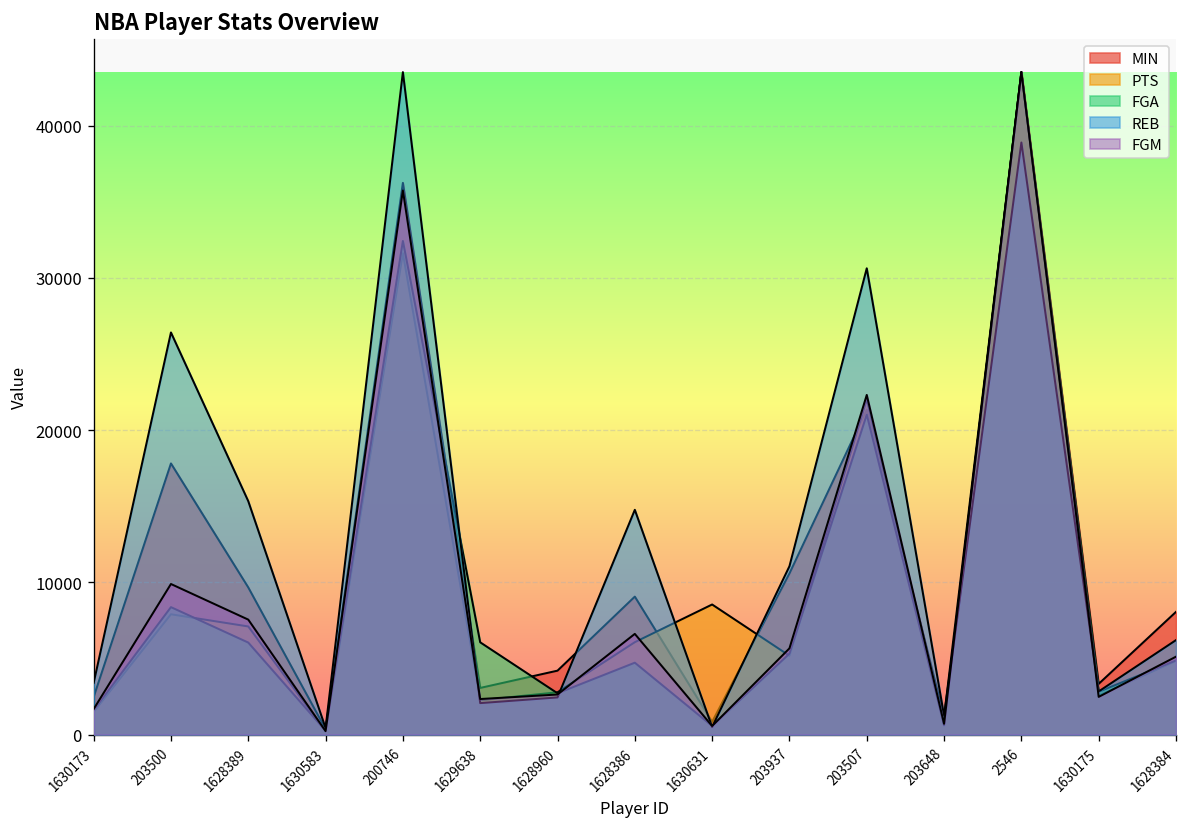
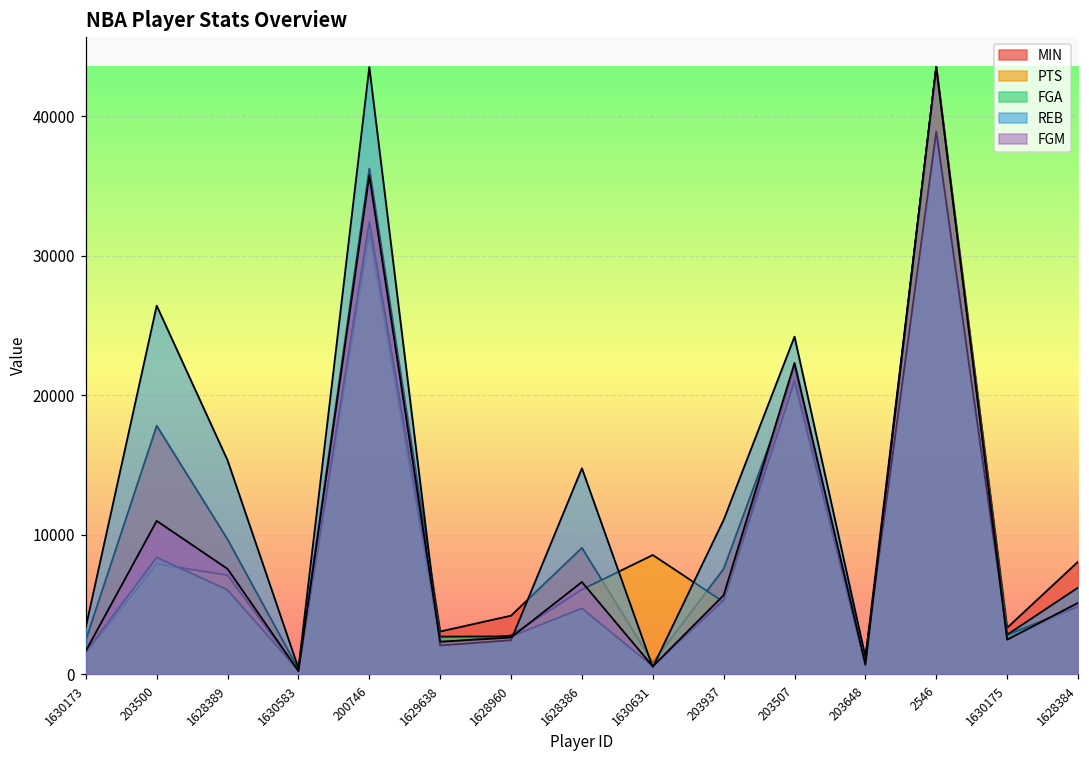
  {
    "MIN": {
      "1630173": 2500,
      "203500": 17800,
      "1628389": 9700,
      "200746": 36200,
      "1629638": 3100,
      "1628960": 4200,
      "1628386": 9100,
      "1630631": 800,
-     "203937": 10600,
+     "203937": 7600,
      "203507": 21400,
      "1630175": 3300,
      "1628384": 8100
    },
    "PTS": {
      "203500": 7900,
      "1628389": 7100,
      "200746": 31600,
      "1628386": 6100,
      "1630631": 8500,
      "203507": 22000
    },
    "FGA": {
      "203500": 8400,
      "1628389": 6000,
      "200746": 32400,
-     "1629638": 6100,
+     "1629638": 2700,
      "1628386": 4700,
      "203507": 21000
    },
    "REB": {
      "1630173": 3400,
      "203500": 26400,
      "1628389": 15300,
      "200746": 43500,
      "1628386": 14800,
      "203937": 11100,
-     "203507": 30600,
+     "203507": 24200,
      "2546": 38900,
      "1628384": 6200
    },
    "FGM": {
-     "203500": 9900,
+     "203500": 11000,
      "1628389": 7600,
      "200746": 35700,
      "1628386": 6600,
      "203937": 5700,
      "203507": 22300,
      "1628384": 5100
    }
  }
